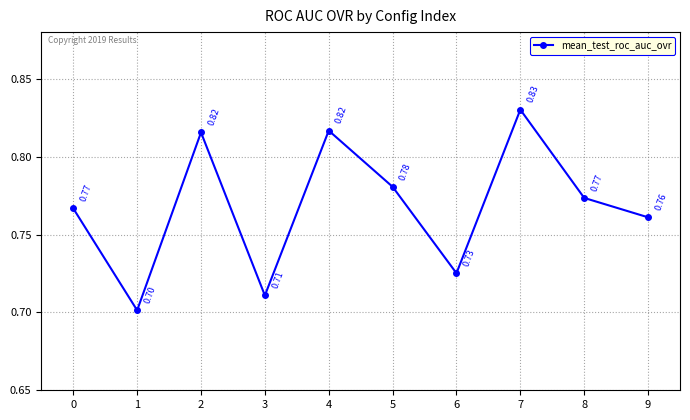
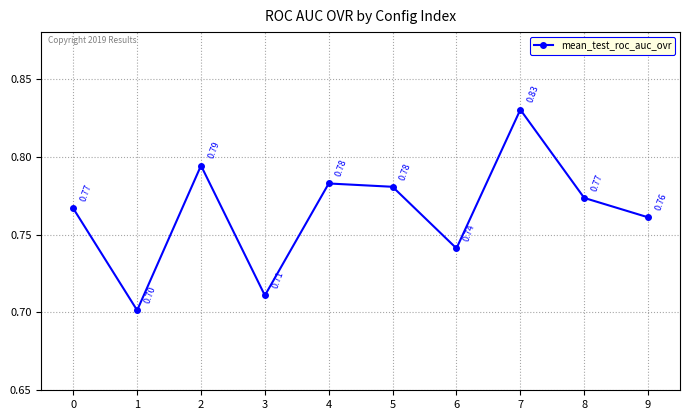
  {
    "0": 0.77,
    "1": 0.70,
-   "2": 0.82,
+   "2": 0.79,
    "3": 0.71,
-   "4": 0.82,
+   "4": 0.78,
    "5": 0.78,
-   "6": 0.73,
+   "6": 0.74,
    "7": 0.83,
    "8": 0.77,
    "9": 0.76
  }
